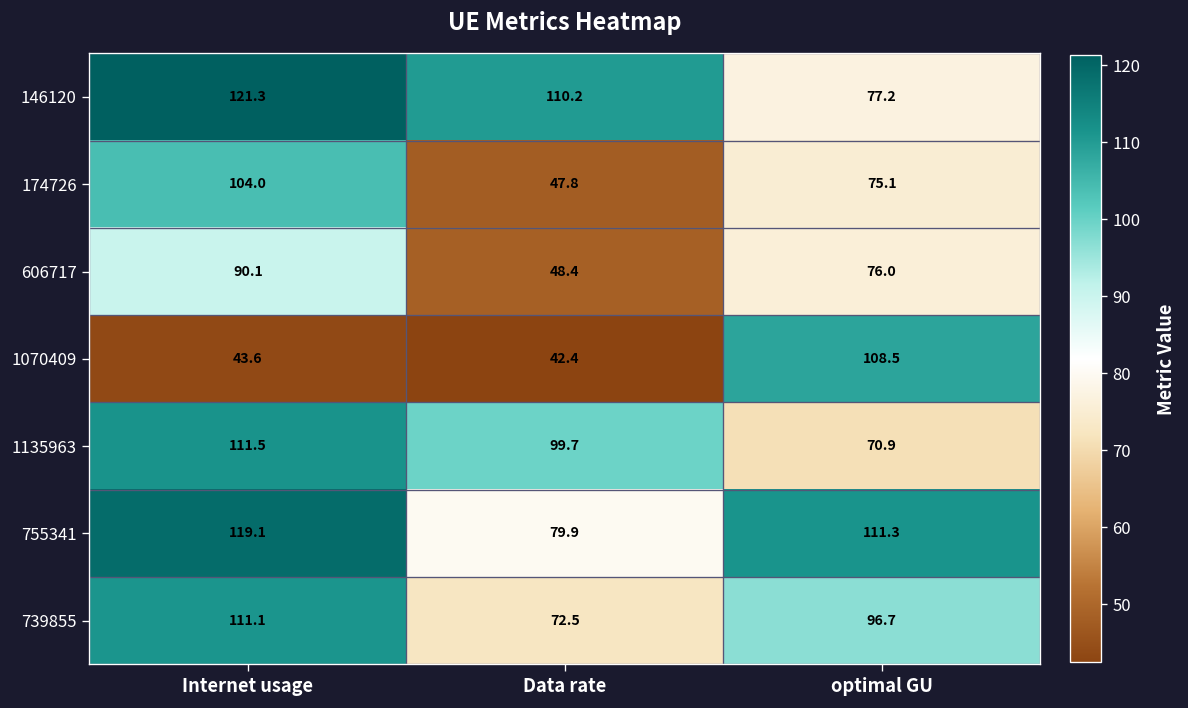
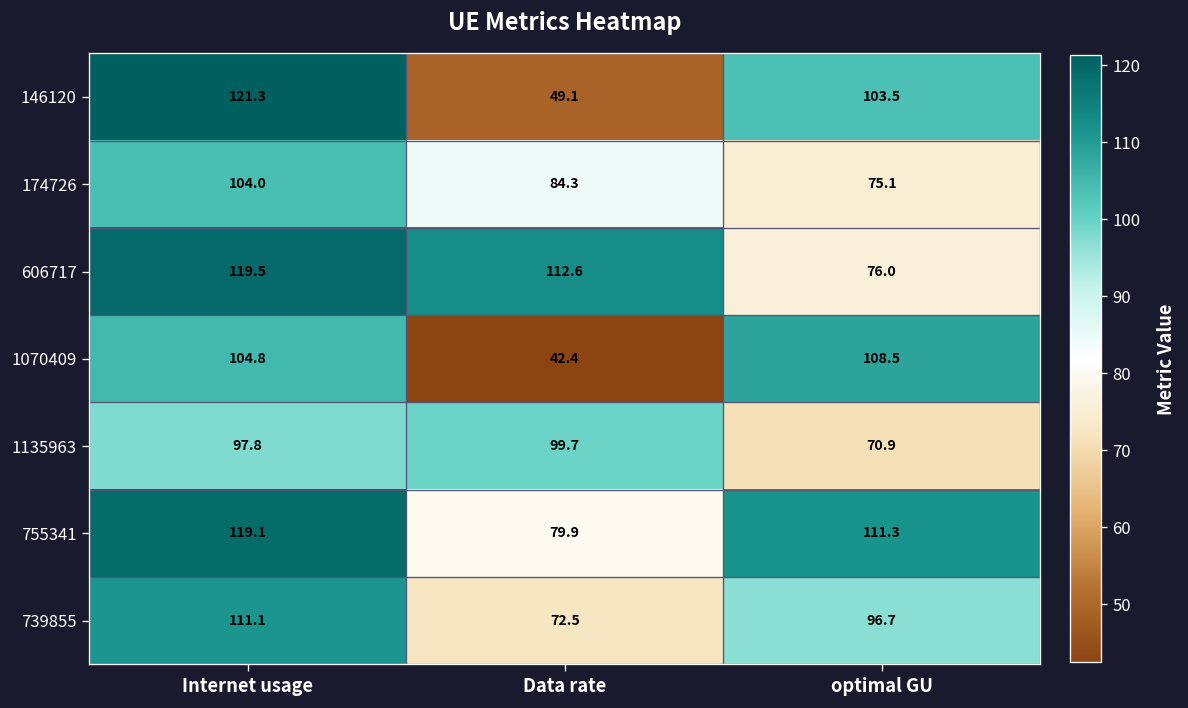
  {
    "146120": {
      "Internet usage": 121.3,
-     "Data rate": 110.2,
-     "optimal GU": 77.2
+     "Data rate": 49.1,
+     "optimal GU": 103.5
    },
    "174726": {
      "Internet usage": 104.0,
-     "Data rate": 47.8,
+     "Data rate": 84.3,
      "optimal GU": 75.1
    },
    "606717": {
-     "Internet usage": 90.1,
-     "Data rate": 48.4,
+     "Internet usage": 119.5,
+     "Data rate": 112.6,
      "optimal GU": 76.0
    },
    "1070409": {
-     "Internet usage": 43.6,
+     "Internet usage": 104.8,
      "Data rate": 42.4,
      "optimal GU": 108.5
    },
    "1135963": {
-     "Internet usage": 111.5,
+     "Internet usage": 97.8,
      "Data rate": 99.7,
      "optimal GU": 70.9
    },
    "755341": {
      "Internet usage": 119.1,
      "Data rate": 79.9,
      "optimal GU": 111.3
    },
    "739855": {
      "Internet usage": 111.1,
      "Data rate": 72.5,
      "optimal GU": 96.7
    }
  }
